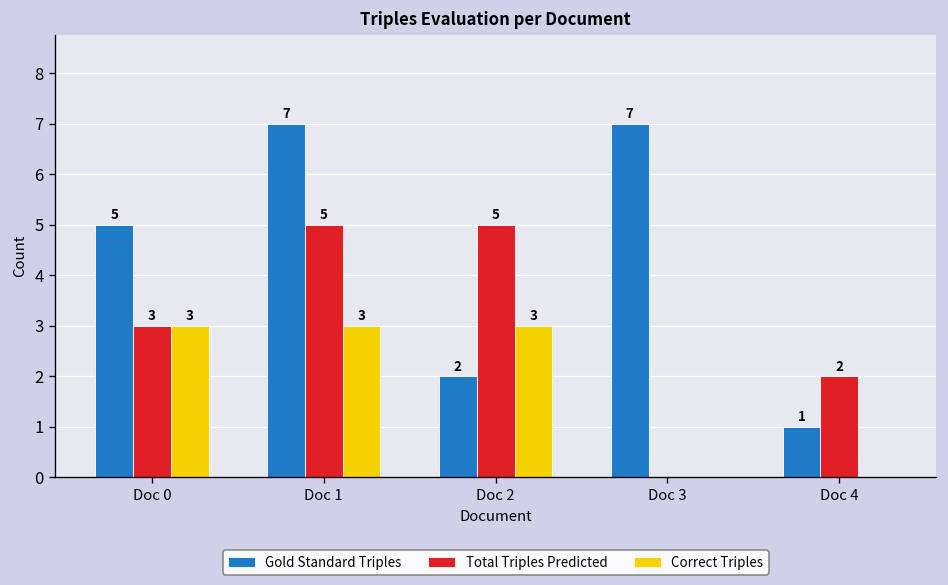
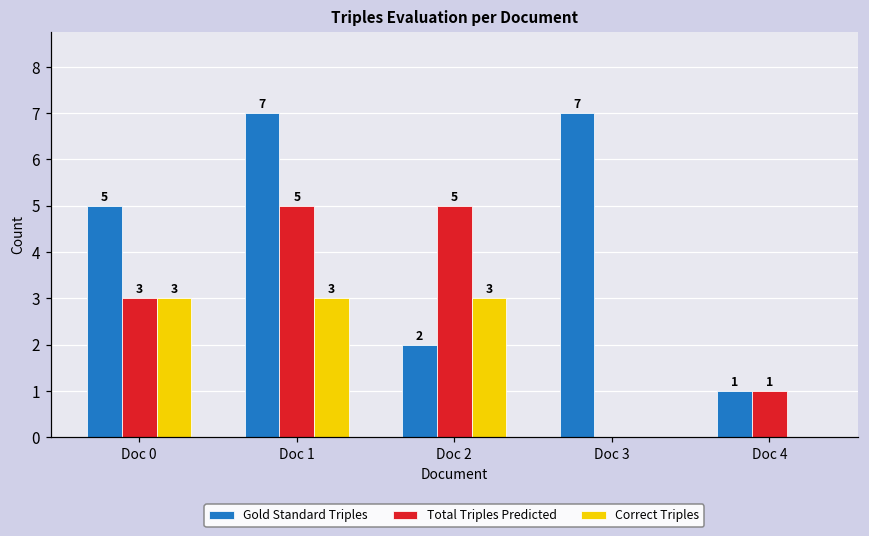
  {
    "Gold Standard Triples": {
      "Doc 0": 5,
      "Doc 1": 7,
      "Doc 2": 2,
      "Doc 3": 7,
      "Doc 4": 1
    },
    "Total Triples Predicted": {
      "Doc 0": 3,
      "Doc 1": 5,
      "Doc 2": 5,
-     "Doc 4": 2
+     "Doc 4": 1
    },
    "Correct Triples": {
      "Doc 0": 3,
      "Doc 1": 3,
      "Doc 2": 3
    }
  }
